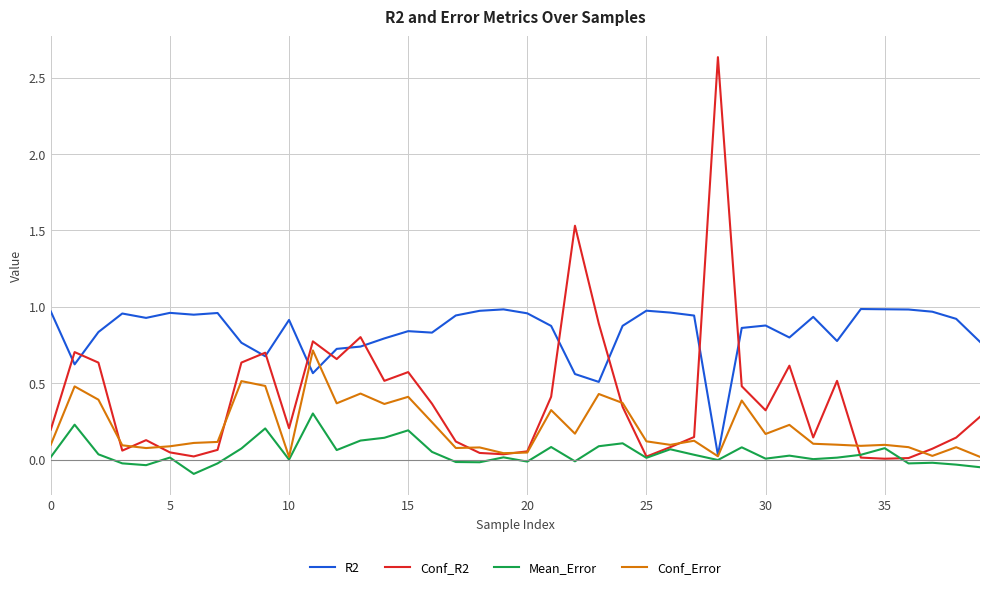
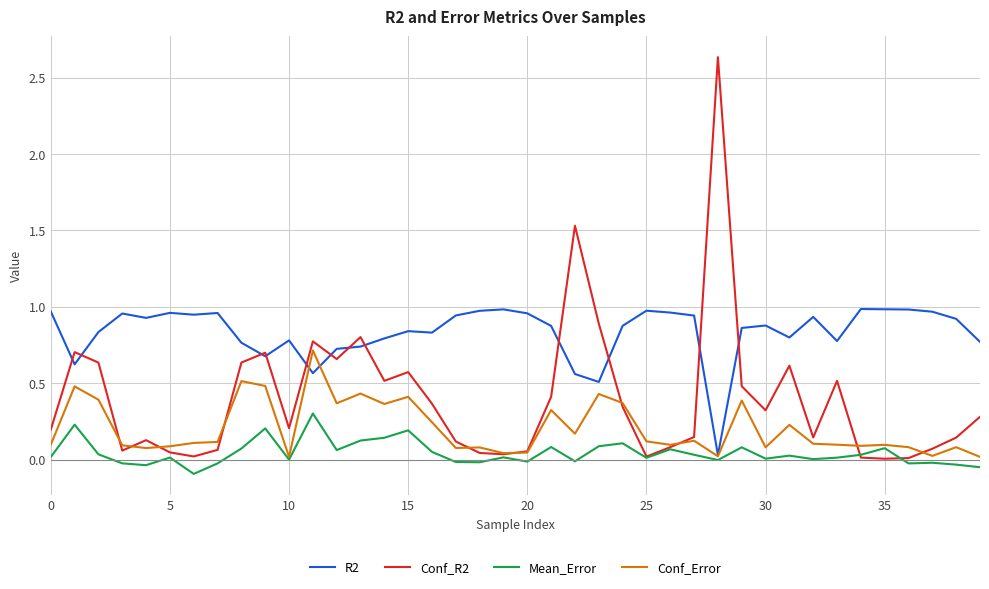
  {
    "R2": {
      "0": 0.97,
      "5": 0.96,
-     "10": 0.91,
+     "10": 0.78,
      "15": 0.84,
      "20": 0.96,
      "25": 0.97,
      "30": 0.88,
      "35": 0.98
    },
    "Conf_R2": {
      "0": 0.20,
      "5": 0.05,
      "10": 0.21,
      "15": 0.57,
      "30": 0.32,
      "35": 0.01
    },
    "Mean_Error": {
      "0": 0.02,
      "5": 0.01,
      "10": 0.00,
      "15": 0.19,
      "20": -0.01,
      "30": 0.01,
      "35": 0.07
    },
    "Conf_Error": {
      "0": 0.10,
      "5": 0.09,
      "10": 0.02,
      "15": 0.41,
      "25": 0.12,
-     "30": 0.17,
+     "30": 0.08,
      "35": 0.10
    }
  }
